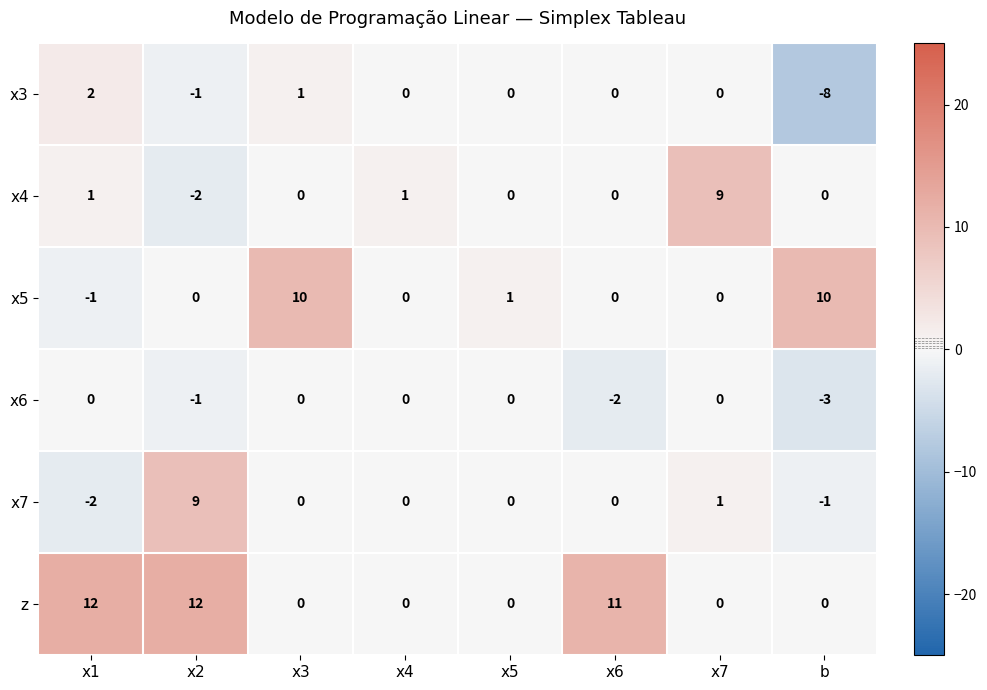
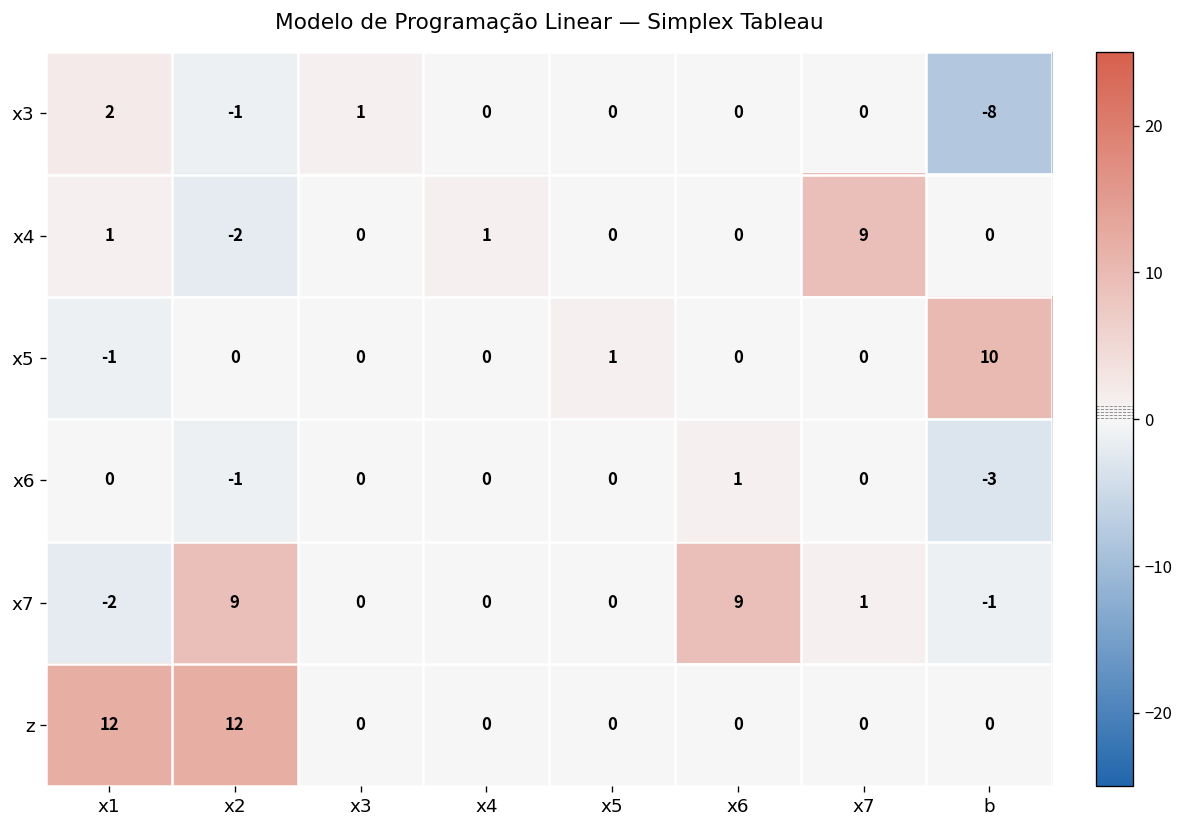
  {
    "x3": {
      "x1": 2,
      "x2": -1,
      "x3": 1,
      "x4": 0,
      "x5": 0,
      "x6": 0,
      "x7": 0,
      "b": -8
    },
    "x4": {
      "x1": 1,
      "x2": -2,
      "x3": 0,
      "x4": 1,
      "x5": 0,
      "x6": 0,
      "x7": 9,
      "b": 0
    },
    "x5": {
      "x1": -1,
      "x2": 0,
-     "x3": 10,
+     "x3": 0,
      "x4": 0,
      "x5": 1,
      "x6": 0,
      "x7": 0,
      "b": 10
    },
    "x6": {
      "x1": 0,
      "x2": -1,
      "x3": 0,
      "x4": 0,
      "x5": 0,
-     "x6": -2,
+     "x6": 1,
      "x7": 0,
      "b": -3
    },
    "x7": {
      "x1": -2,
      "x2": 9,
      "x3": 0,
      "x4": 0,
      "x5": 0,
-     "x6": 0,
+     "x6": 9,
      "x7": 1,
      "b": -1
    },
    "z": {
      "x1": 12,
      "x2": 12,
      "x3": 0,
      "x4": 0,
      "x5": 0,
-     "x6": 11,
+     "x6": 0,
      "x7": 0,
      "b": 0
    }
  }
